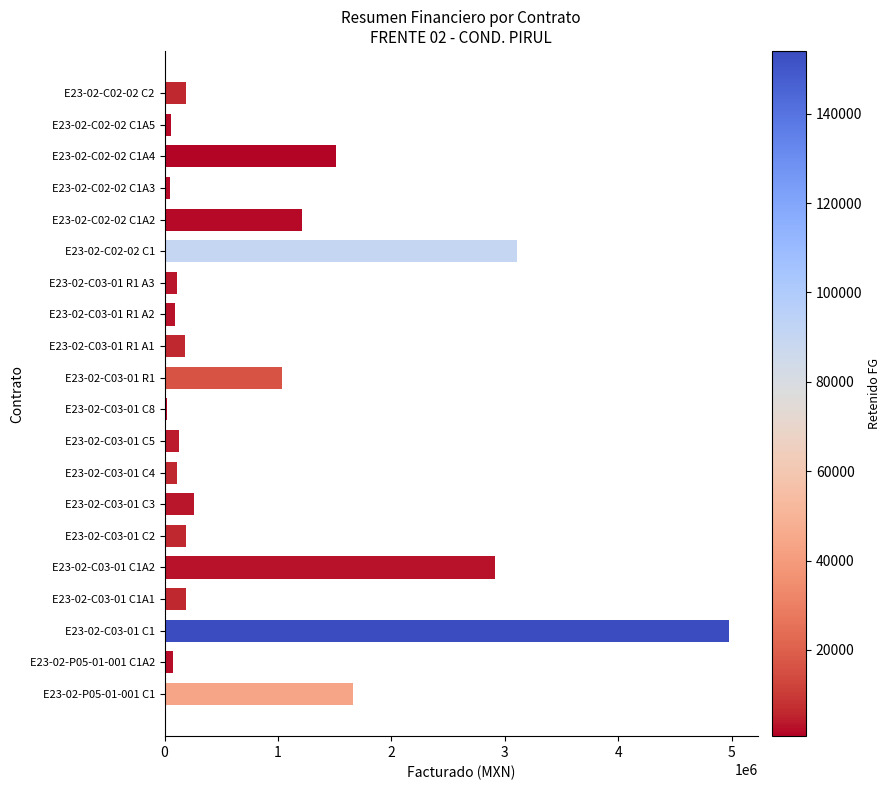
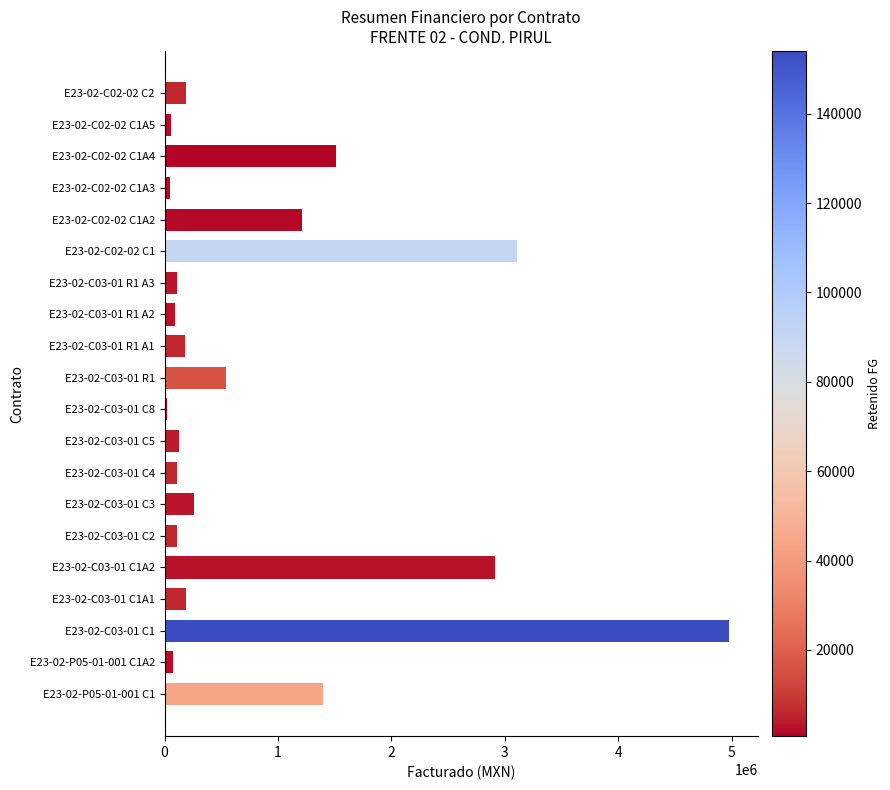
  {
    "E23-02-C02-02 C2": 190000,
    "E23-02-C02-02 C1A5": 60000,
    "E23-02-C02-02 C1A4": 1510000,
    "E23-02-C02-02 C1A3": 50000,
    "E23-02-C02-02 C1A2": 1210000,
    "E23-02-C02-02 C1": 3110000,
    "E23-02-C03-01 R1 A3": 110000,
    "E23-02-C03-01 R1 A2": 90000,
    "E23-02-C03-01 R1 A1": 180000,
-   "E23-02-C03-01 R1": 1040000,
+   "E23-02-C03-01 R1": 540000,
    "E23-02-C03-01 C8": 20000,
    "E23-02-C03-01 C5": 130000,
    "E23-02-C03-01 C4": 110000,
    "E23-02-C03-01 C3": 260000,
-   "E23-02-C03-01 C2": 190000,
+   "E23-02-C03-01 C2": 110000,
    "E23-02-C03-01 C1A2": 2910000,
    "E23-02-C03-01 C1A1": 190000,
    "E23-02-C03-01 C1": 4980000,
    "E23-02-P05-01-001 C1A2": 70000,
-   "E23-02-P05-01-001 C1": 1660000
+   "E23-02-P05-01-001 C1": 1400000
  }
